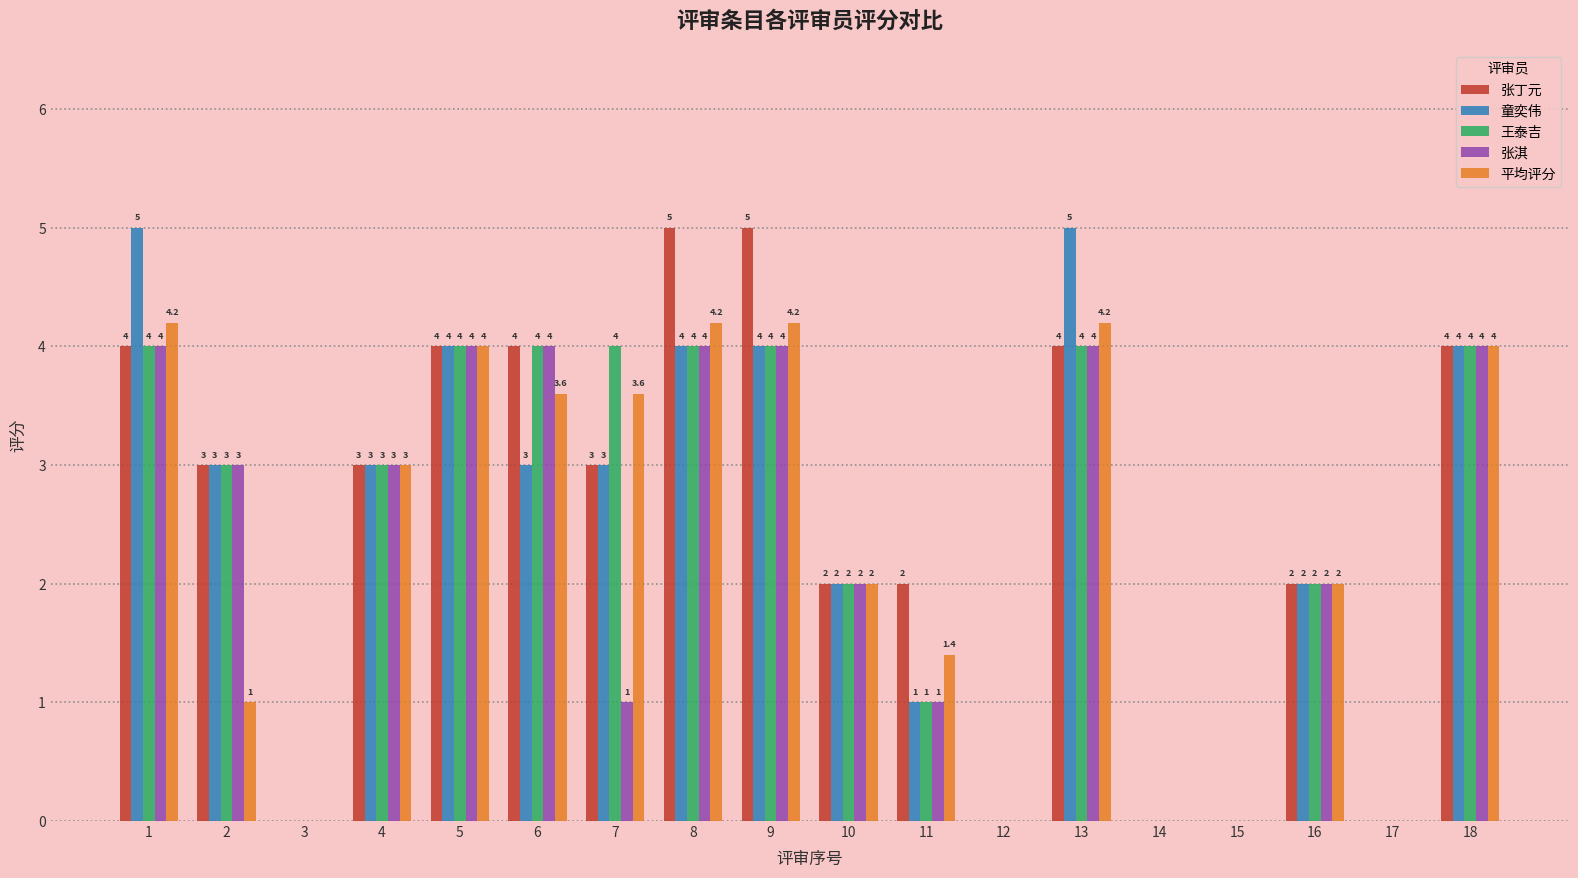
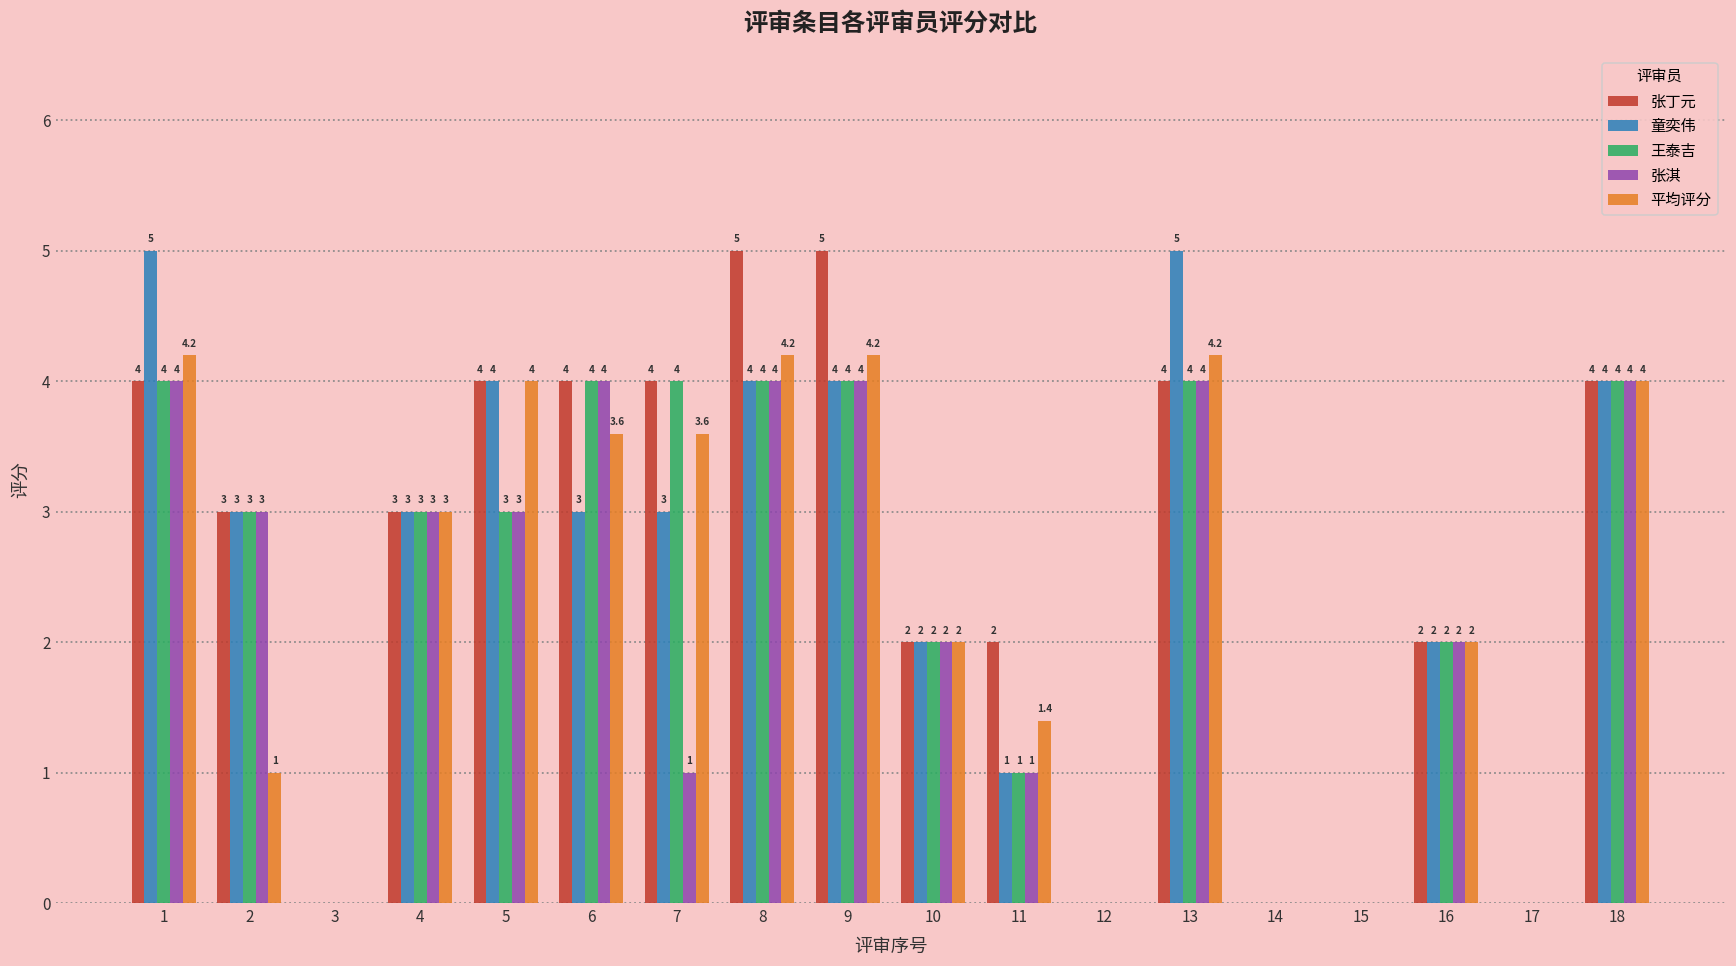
  {
    "张丁元": {
      "1": 4,
      "2": 3,
      "4": 3,
      "5": 4,
      "6": 4,
-     "7": 3,
+     "7": 4,
      "8": 5,
      "9": 5,
      "10": 2,
      "11": 2,
      "13": 4,
      "16": 2,
      "18": 4
    },
    "童奕伟": {
      "1": 5,
      "2": 3,
      "4": 3,
      "5": 4,
      "6": 3,
      "7": 3,
      "8": 4,
      "9": 4,
      "10": 2,
      "11": 1,
      "13": 5,
      "16": 2,
      "18": 4
    },
    "王泰吉": {
      "1": 4,
      "2": 3,
      "4": 3,
-     "5": 4,
+     "5": 3,
      "6": 4,
      "7": 4,
      "8": 4,
      "9": 4,
      "10": 2,
      "11": 1,
      "13": 4,
      "16": 2,
      "18": 4
    },
    "张淇": {
      "1": 4,
      "2": 3,
      "4": 3,
-     "5": 4,
+     "5": 3,
      "6": 4,
      "7": 1,
      "8": 4,
      "9": 4,
      "10": 2,
      "11": 1,
      "13": 4,
      "16": 2,
      "18": 4
    },
    "平均评分": {
      "1": 4.2,
      "2": 1,
      "4": 3,
      "5": 4,
      "6": 3.6,
      "7": 3.6,
      "8": 4.2,
      "9": 4.2,
      "10": 2,
      "11": 1.4,
      "13": 4.2,
      "16": 2,
      "18": 4
    }
  }
